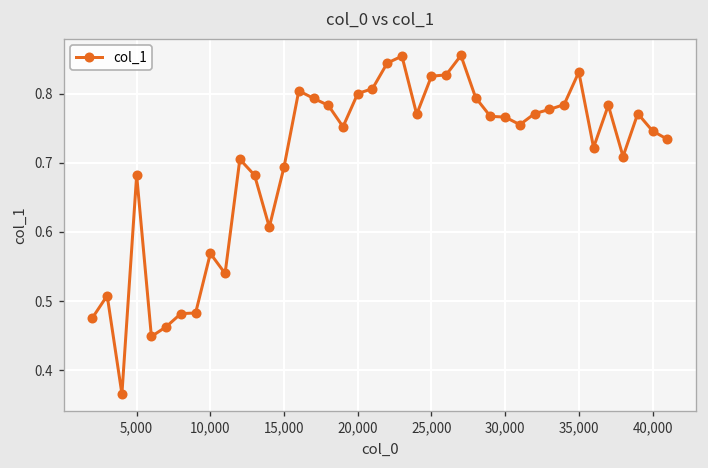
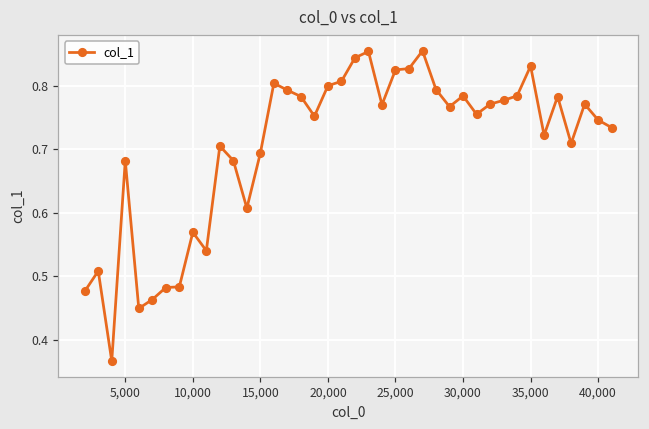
  {
    "5,000": 0.68,
    "10,000": 0.57,
    "15,000": 0.69,
    "20,000": 0.80,
    "25,000": 0.83,
-   "30,000": 0.77,
+   "30,000": 0.78,
    "35,000": 0.83,
    "40,000": 0.75
  }
